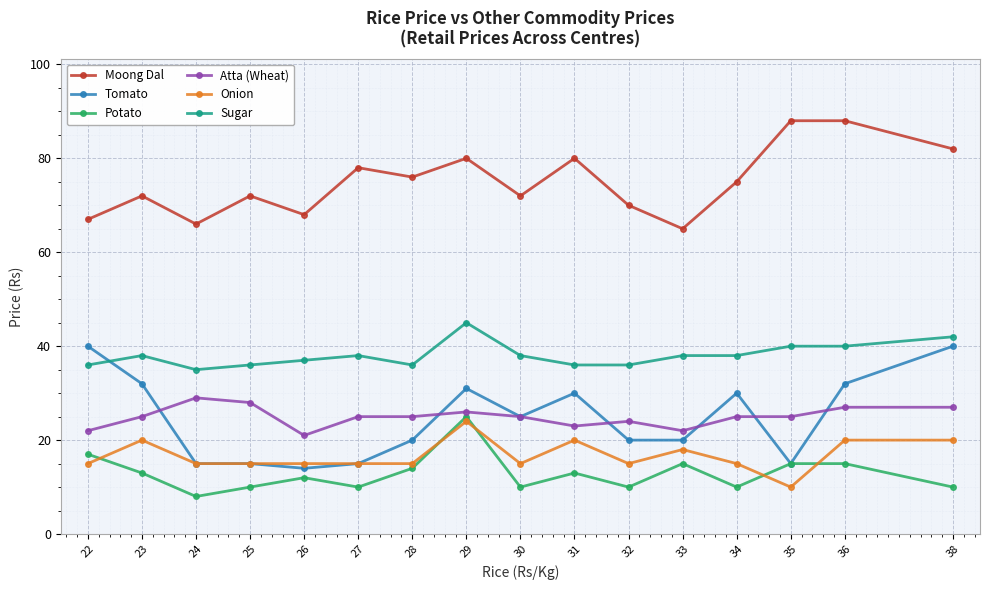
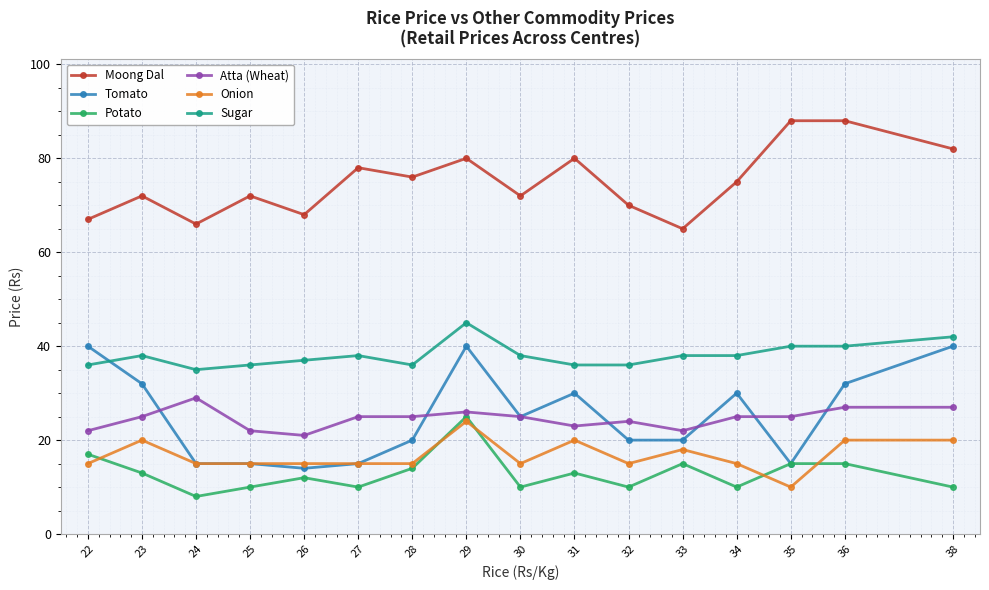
  {
    "Moong Dal": {
      "22": 67,
      "23": 72,
      "24": 66,
      "25": 72,
      "26": 68,
      "27": 78,
      "28": 76,
      "29": 80,
      "30": 72,
      "31": 80,
      "32": 70,
      "33": 65,
      "34": 75,
      "35": 88,
      "36": 88,
      "38": 82
    },
    "Tomato": {
      "22": 40,
      "23": 32,
      "26": 14,
      "28": 20,
-     "29": 31,
+     "29": 40,
      "31": 30,
      "32": 20,
      "33": 20,
      "34": 30,
      "36": 32,
      "38": 40
    },
    "Atta (Wheat)": {
      "22": 22,
      "23": 25,
      "24": 29,
-     "25": 28,
+     "25": 22,
      "26": 21,
      "27": 25,
      "28": 25,
      "29": 26,
      "31": 23,
      "32": 24,
      "33": 22,
      "34": 25,
      "35": 25,
      "36": 27,
      "38": 27
    },
    "Onion": {
      "22": 15,
      "23": 20,
      "26": 15,
      "28": 15,
      "29": 24,
      "30": 15,
      "31": 20,
      "32": 15,
      "33": 18,
      "34": 15,
      "35": 10,
      "36": 20,
      "38": 20
    }
  }
